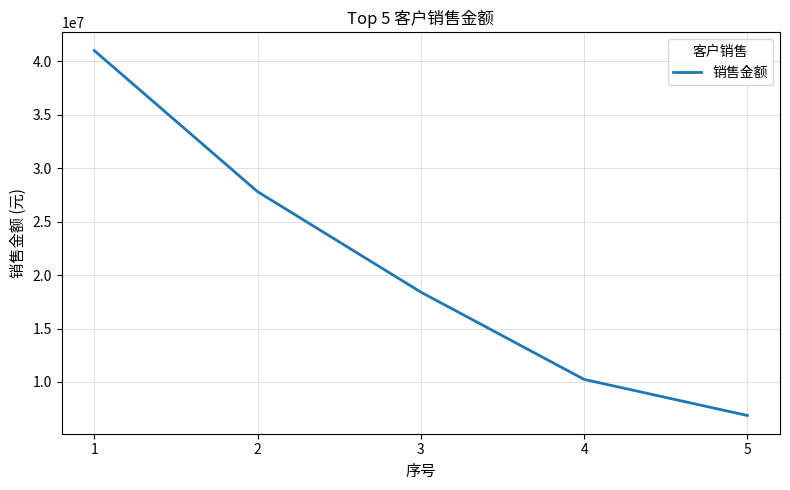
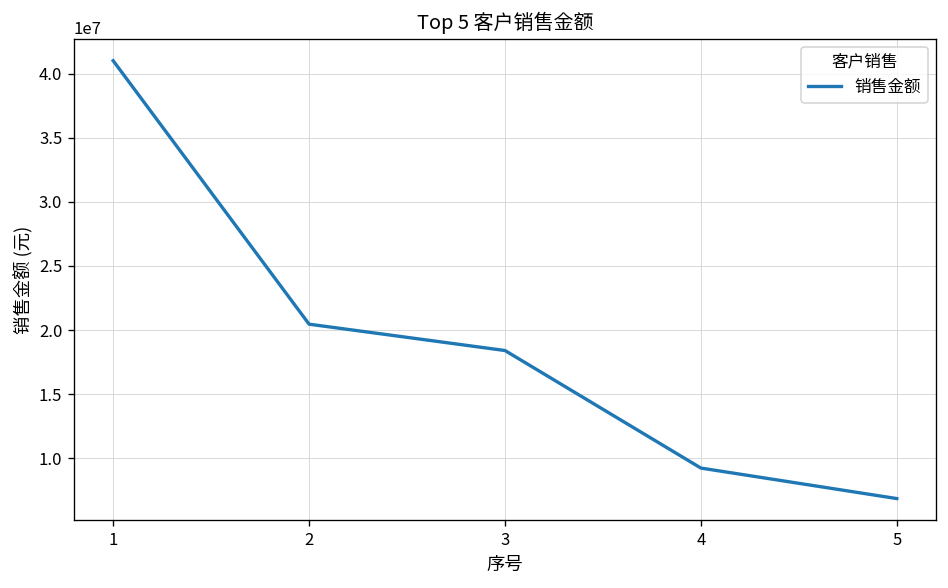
  {
    "1": 41000000,
-   "2": 27800000,
+   "2": 20500000,
    "3": 18400000,
-   "4": 10200000,
+   "4": 9200000,
    "5": 6900000
  }
